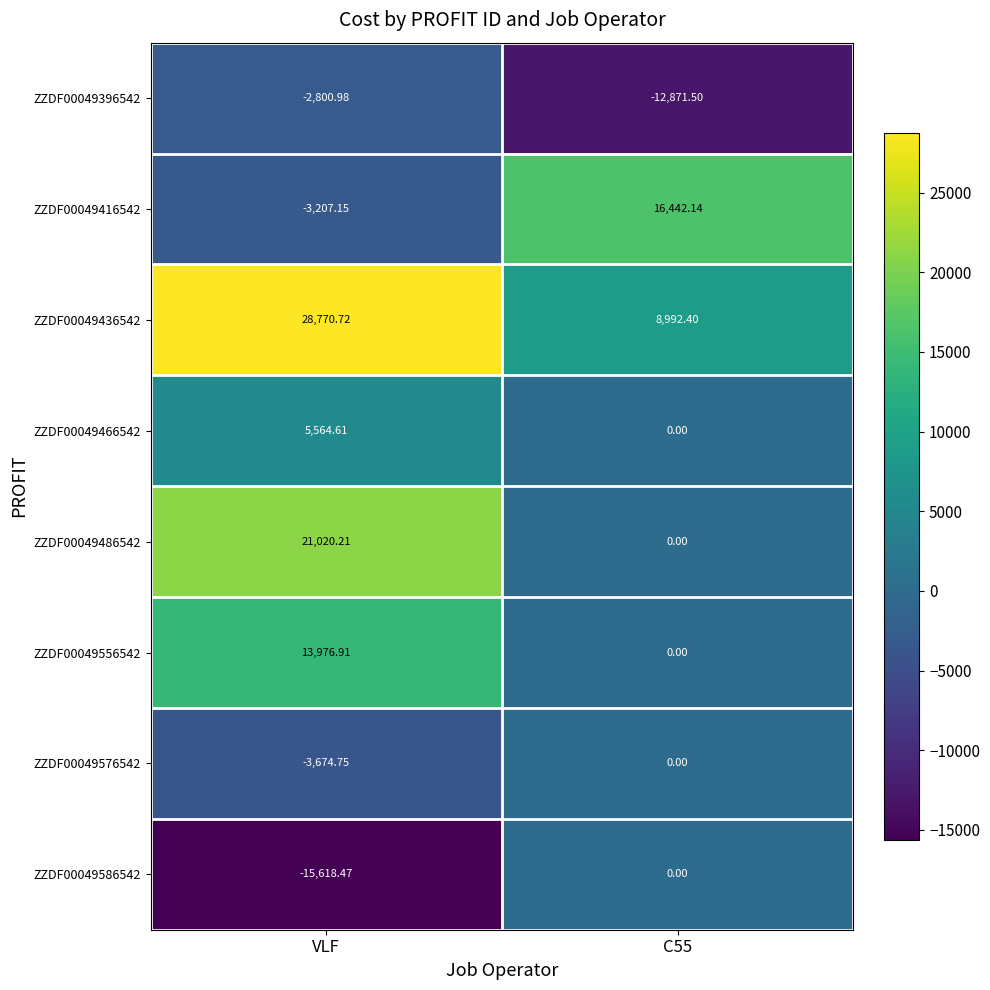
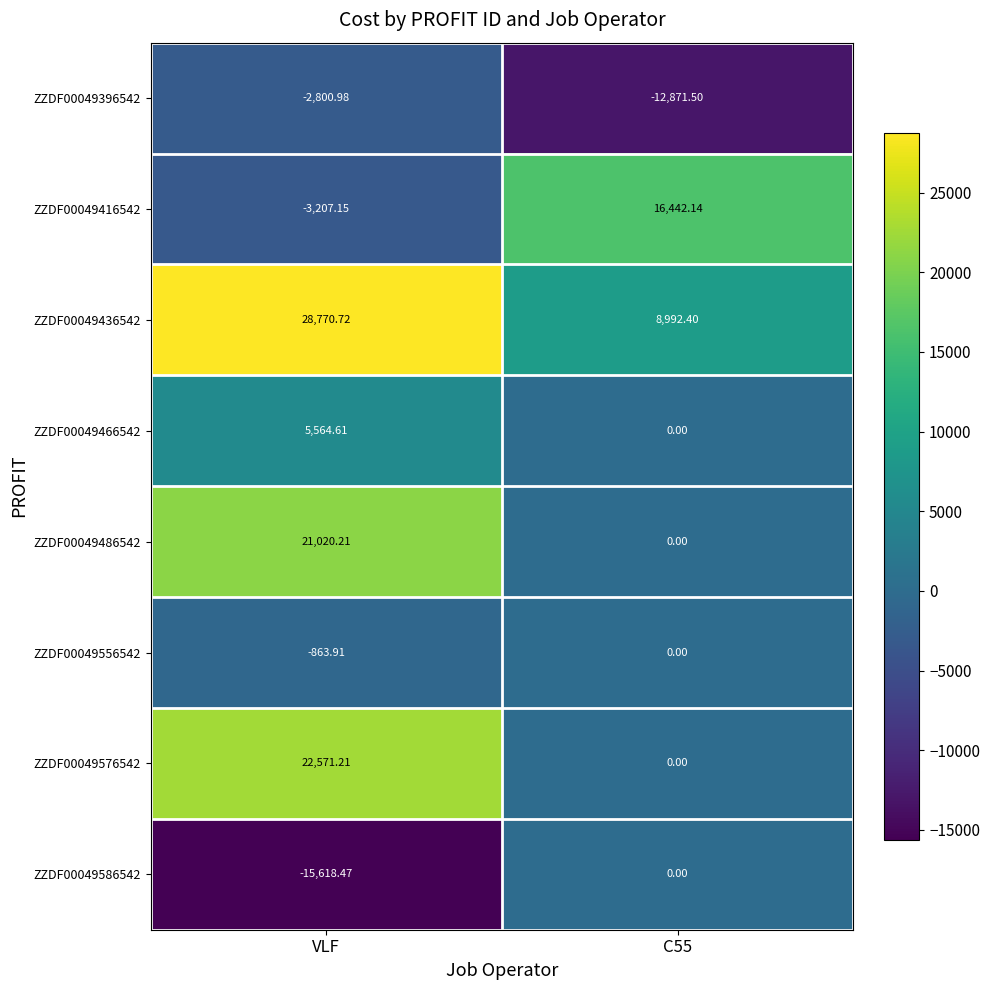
  {
    "ZZDF00049396542": {
      "VLF": "-2,800.98",
      "C55": "-12,871.50"
    },
    "ZZDF00049416542": {
      "VLF": "-3,207.15",
      "C55": "16,442.14"
    },
    "ZZDF00049436542": {
      "VLF": "28,770.72",
      "C55": "8,992.40"
    },
    "ZZDF00049466542": {
      "VLF": "5,564.61",
      "C55": "0.00"
    },
    "ZZDF00049486542": {
      "VLF": "21,020.21",
      "C55": "0.00"
    },
    "ZZDF00049556542": {
-     "VLF": "13,976.91",
+     "VLF": "-863.91",
      "C55": "0.00"
    },
    "ZZDF00049576542": {
-     "VLF": "-3,674.75",
+     "VLF": "22,571.21",
      "C55": "0.00"
    },
    "ZZDF00049586542": {
      "VLF": "-15,618.47",
      "C55": "0.00"
    }
  }
